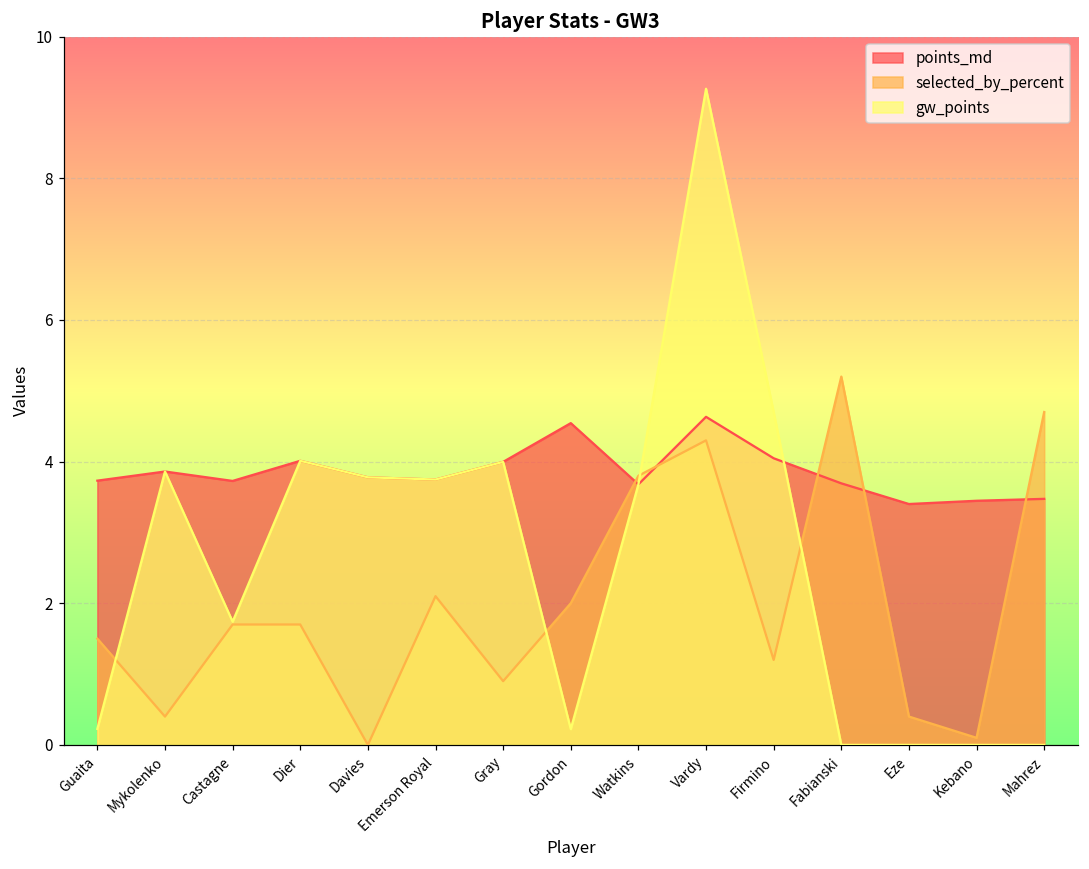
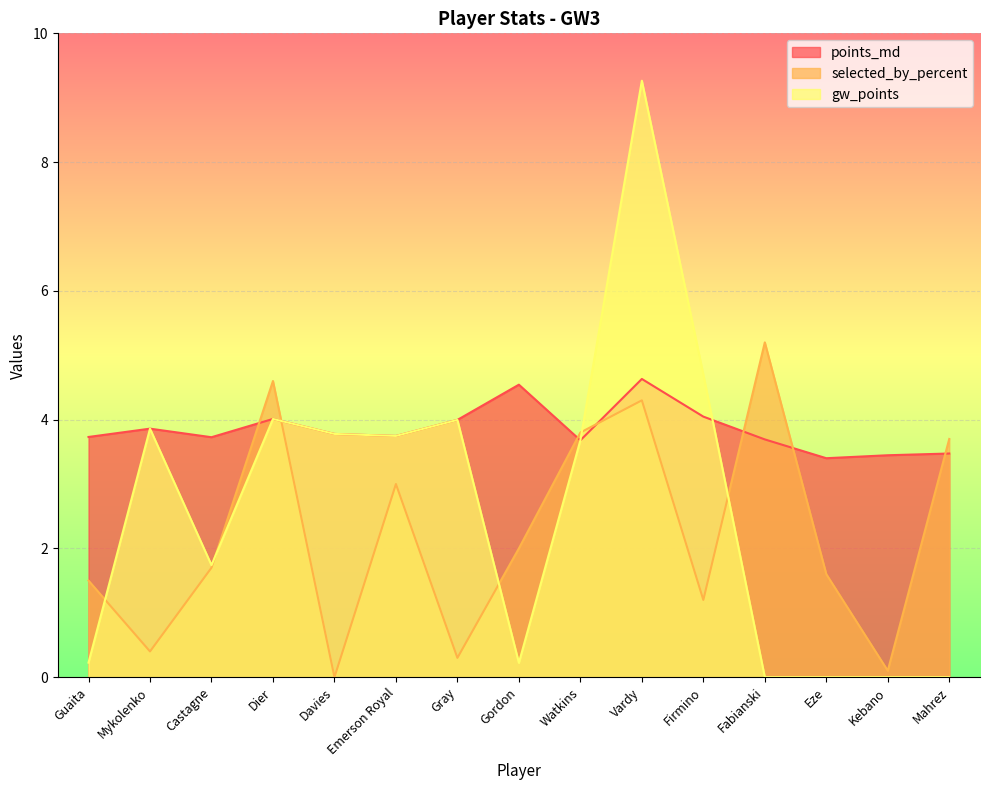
  {
    "points_md": {
      "Guaita": 3.7,
      "Castagne": 3.7,
      "Gordon": 4.5,
      "Vardy": 4.6,
      "Firmino": 4.0,
      "Fabianski": 3.7,
      "Eze": 3.4,
      "Kebano": 3.4,
      "Mahrez": 3.5
    },
    "selected_by_percent": {
      "Guaita": 1.5,
      "Mykolenko": 0.4,
-     "Dier": 1.7,
+     "Dier": 4.6,
      "Davies": 0.0,
-     "Emerson Royal": 2.1,
-     "Gray": 0.9,
+     "Emerson Royal": 3.0,
+     "Gray": 0.3,
      "Gordon": 2.0,
      "Watkins": 3.8,
      "Vardy": 4.3,
      "Firmino": 1.2,
      "Fabianski": 5.2,
-     "Eze": 0.4,
+     "Eze": 1.6,
      "Kebano": 0.1,
-     "Mahrez": 4.7
+     "Mahrez": 3.7
    },
    "gw_points": {
      "Guaita": 0.2,
      "Gordon": 0.2,
      "Vardy": 9.3,
      "Firmino": 4.7,
      "Fabianski": 0.0,
      "Eze": 0.0,
      "Kebano": 0.0,
      "Mahrez": 0.0
    }
  }
